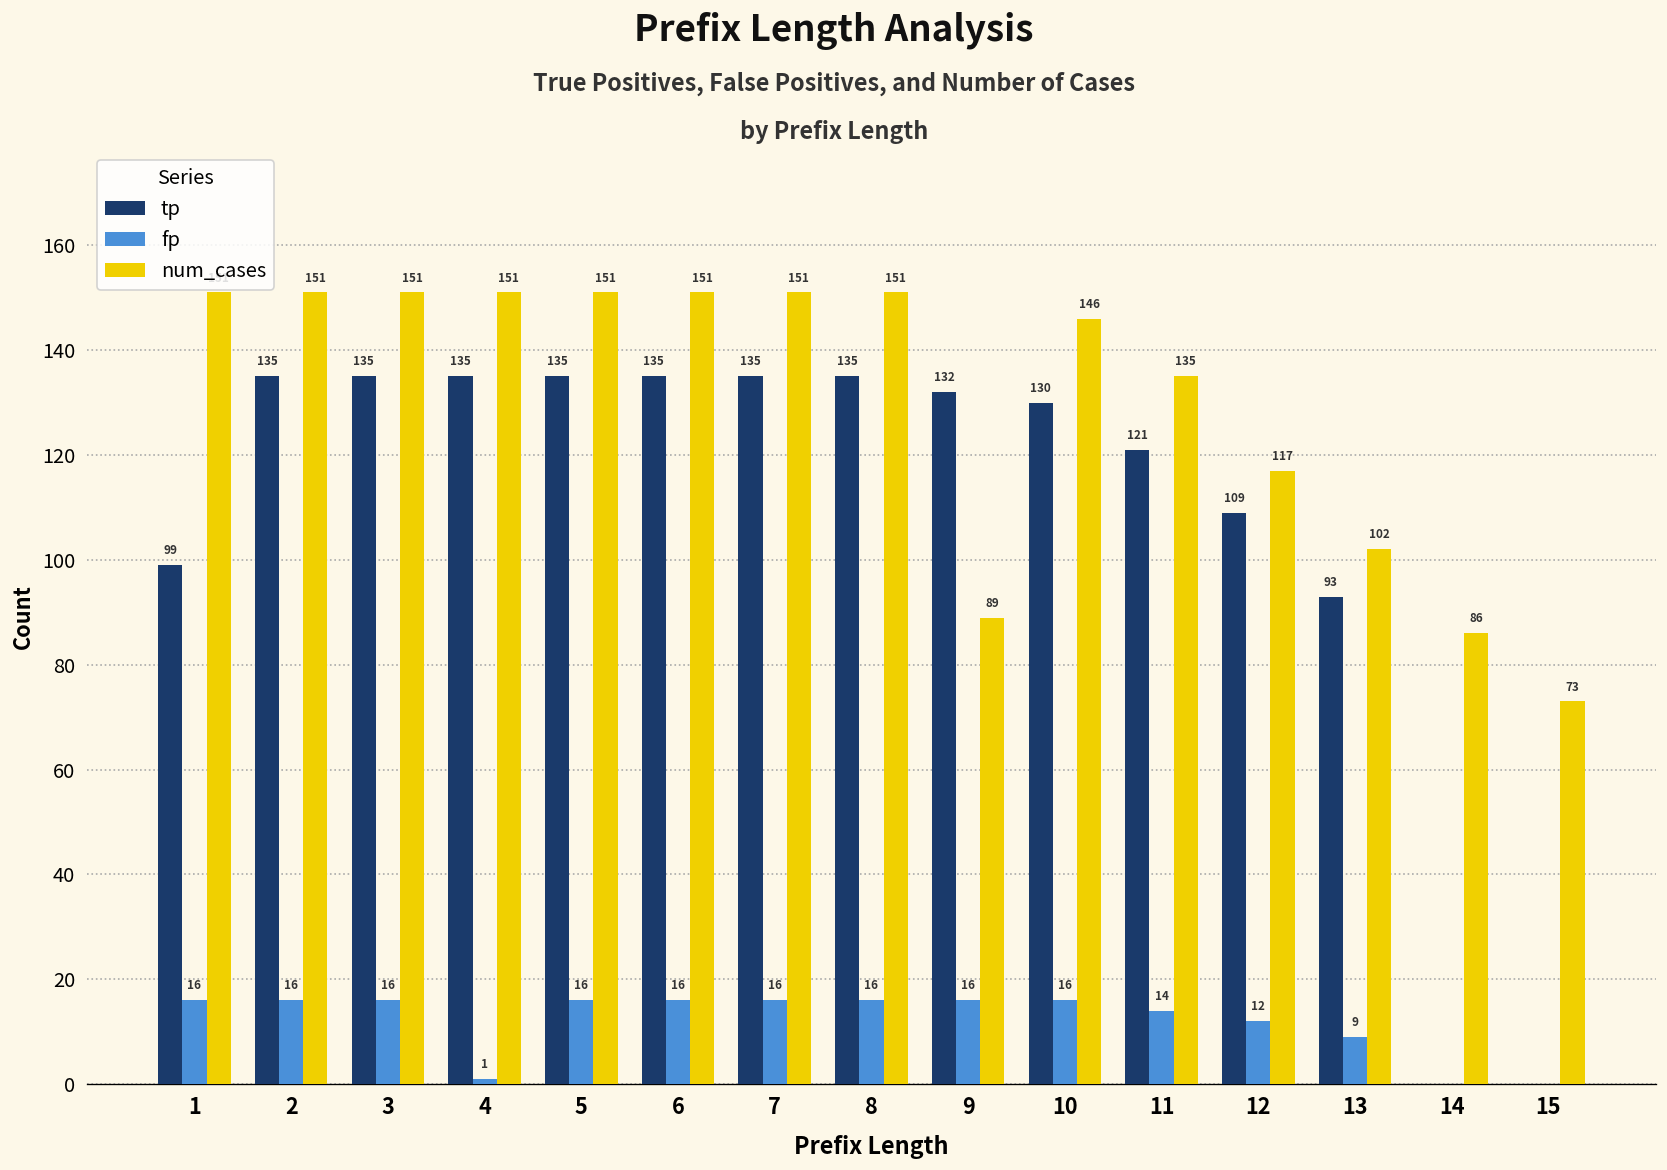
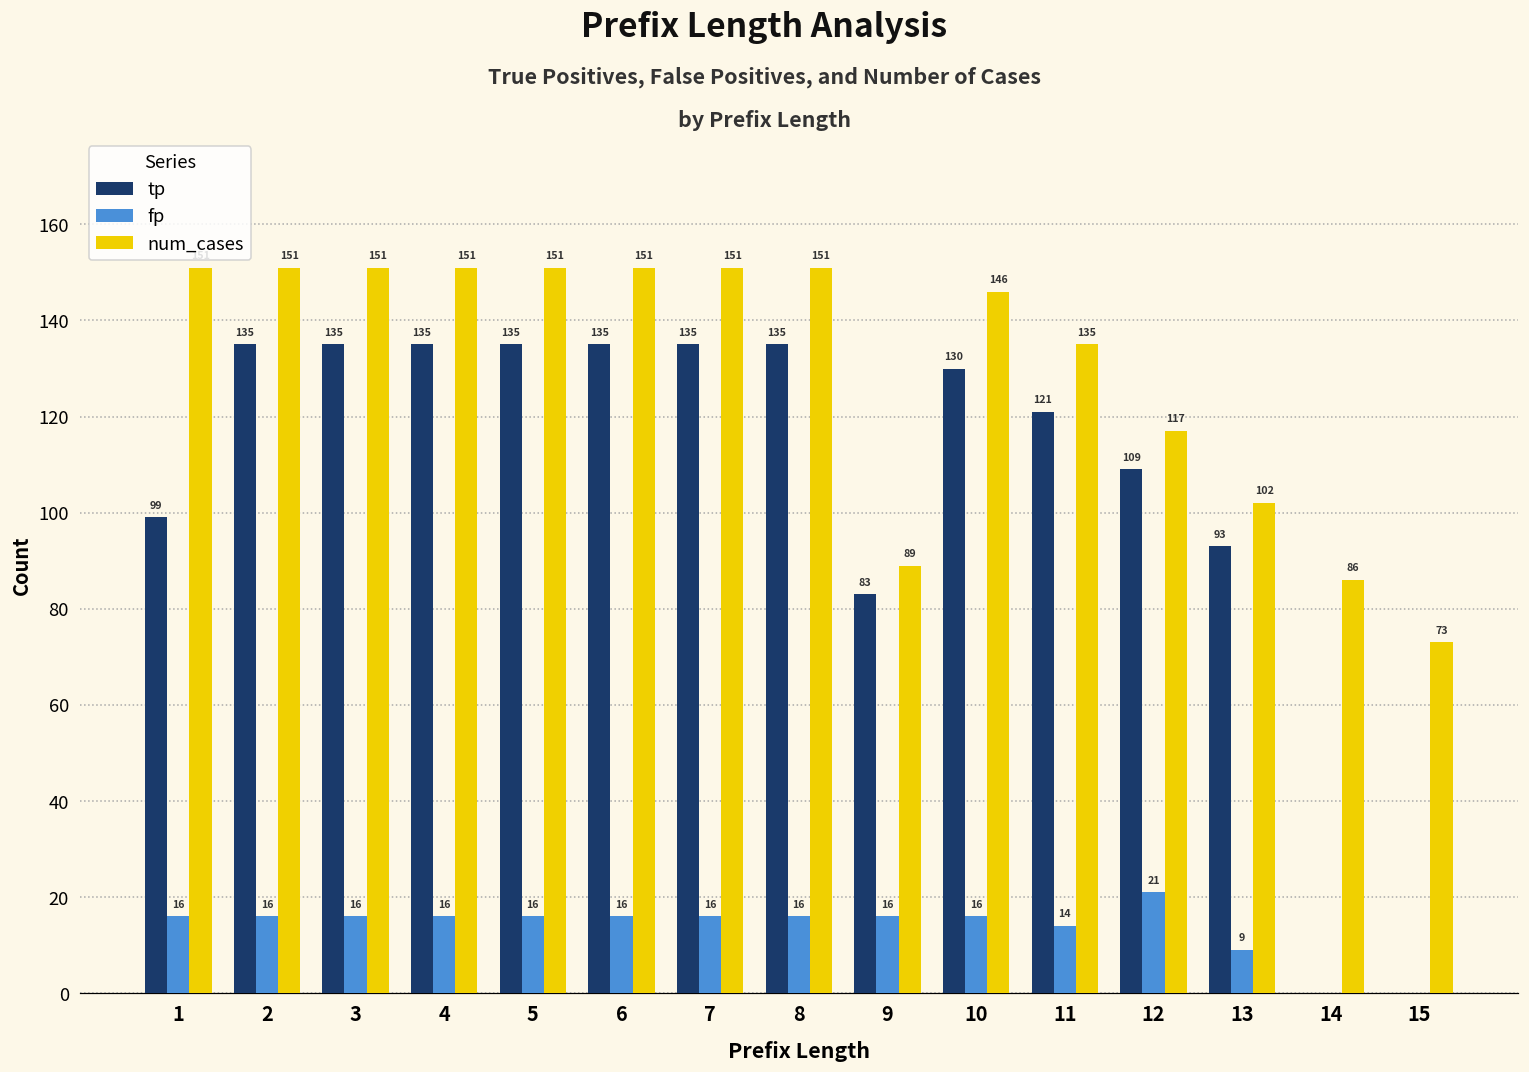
  {
    "tp": {
      "1": 99,
      "2": 135,
      "3": 135,
      "4": 135,
      "5": 135,
      "6": 135,
      "7": 135,
      "8": 135,
-     "9": 132,
+     "9": 83,
      "10": 130,
      "11": 121,
      "12": 109,
      "13": 93
    },
    "fp": {
      "1": 16,
      "2": 16,
      "3": 16,
-     "4": 1,
+     "4": 16,
      "5": 16,
      "6": 16,
      "7": 16,
      "8": 16,
      "9": 16,
      "10": 16,
      "11": 14,
-     "12": 12,
+     "12": 21,
      "13": 9
    },
    "num_cases": {
      "2": 151,
      "3": 151,
      "4": 151,
      "5": 151,
      "6": 151,
      "7": 151,
      "8": 151,
      "9": 89,
      "10": 146,
      "11": 135,
      "12": 117,
      "13": 102,
      "14": 86,
      "15": 73
    }
  }
